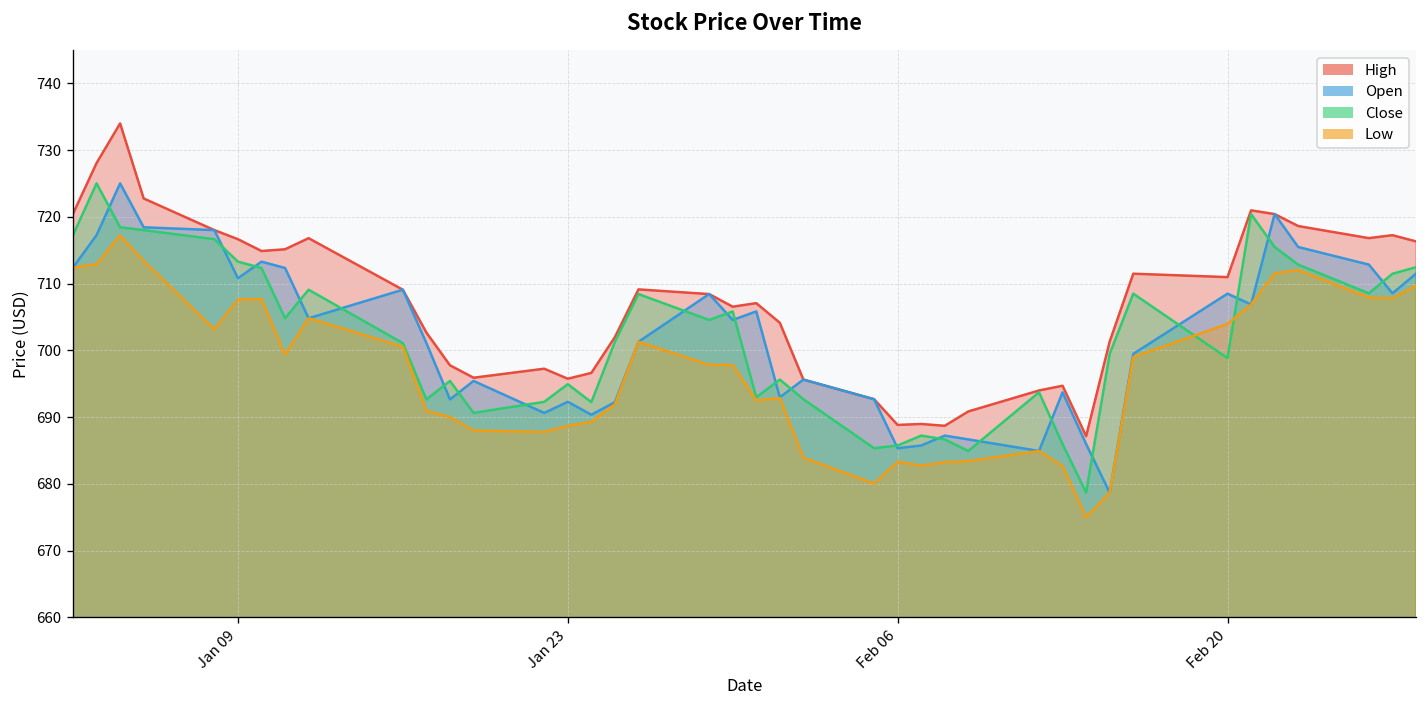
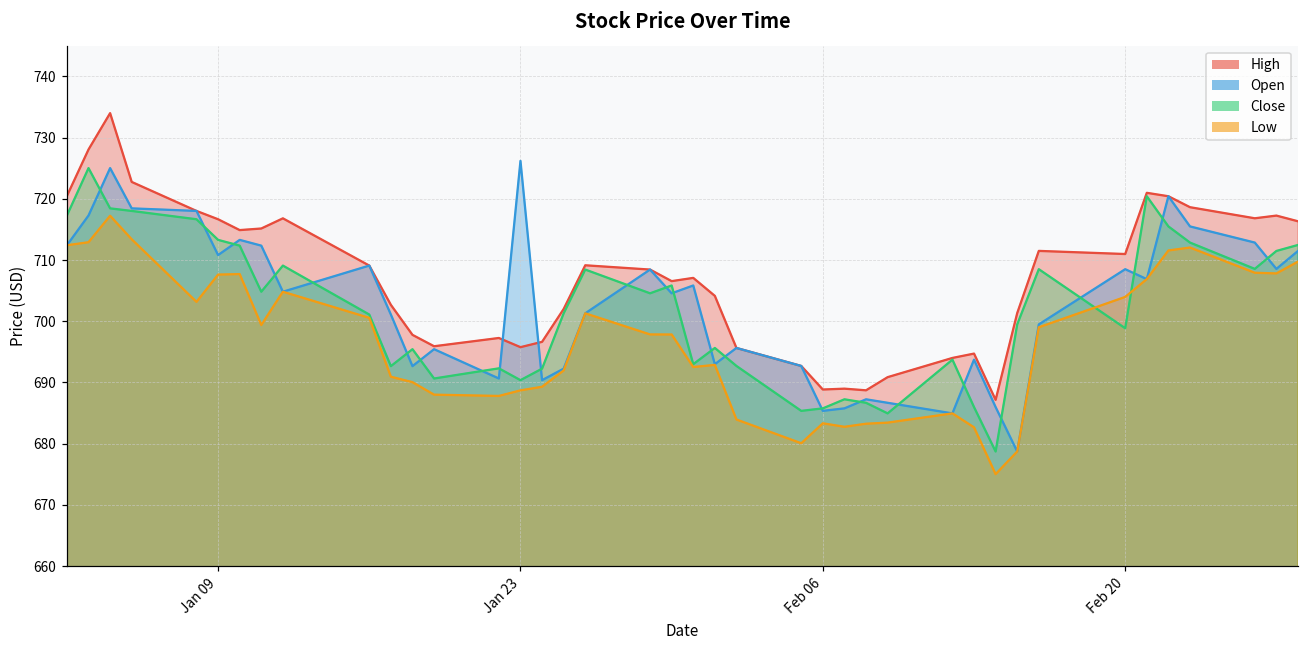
  {
    "Open": {
      "Jan 09": 711,
-     "Jan 23": 692,
+     "Jan 23": 726,
      "Feb 20": 709
    },
    "Close": {
      "Jan 09": 713,
-     "Jan 23": 695,
+     "Jan 23": 690,
      "Feb 20": 699
    }
  }
